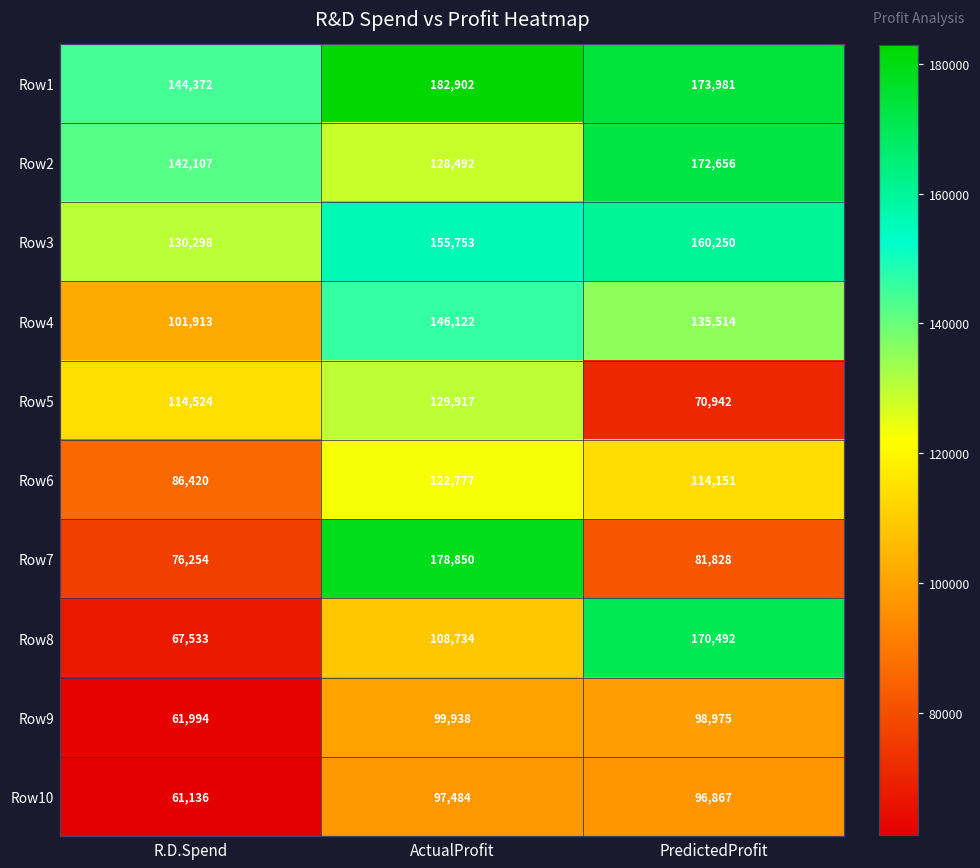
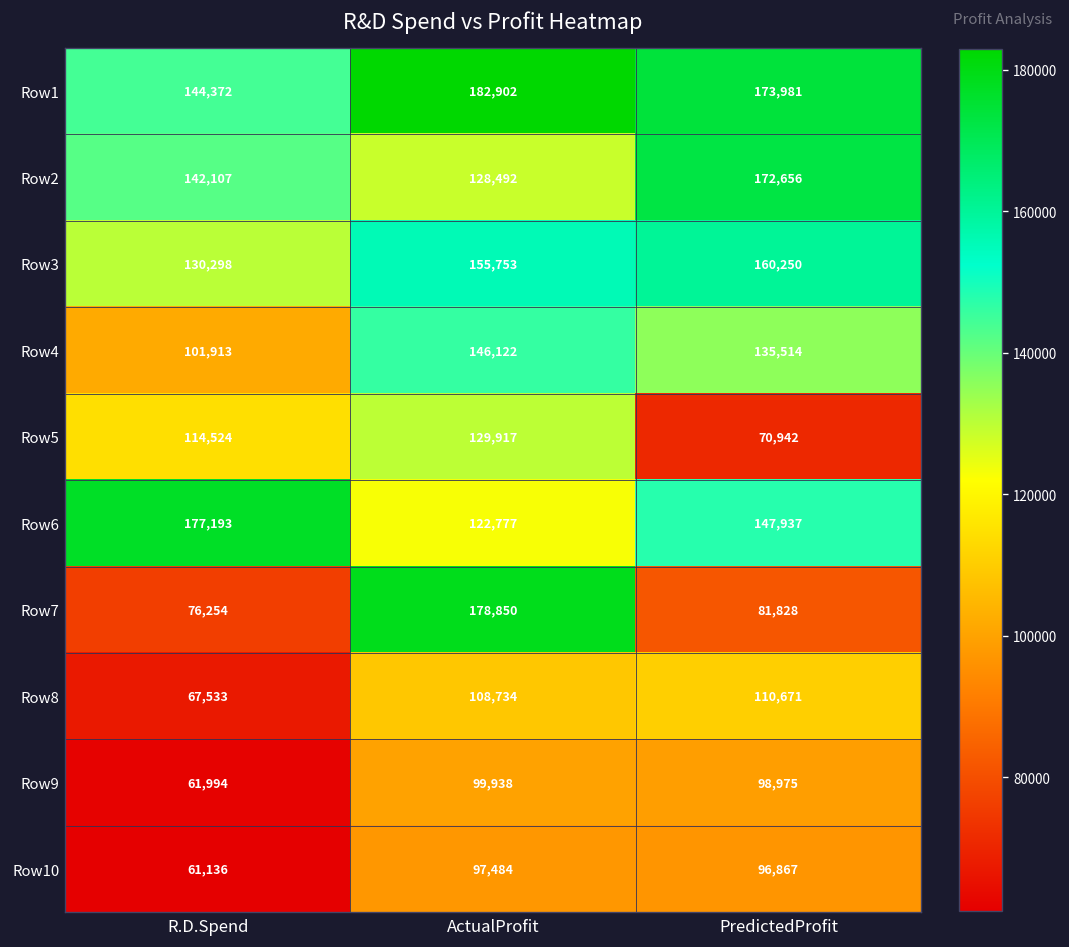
  {
    "Row1": {
      "R.D.Spend": "144,372",
      "ActualProfit": "182,902",
      "PredictedProfit": "173,981"
    },
    "Row2": {
      "R.D.Spend": "142,107",
      "ActualProfit": "128,492",
      "PredictedProfit": "172,656"
    },
    "Row3": {
      "R.D.Spend": "130,298",
      "ActualProfit": "155,753",
      "PredictedProfit": "160,250"
    },
    "Row4": {
      "R.D.Spend": "101,913",
      "ActualProfit": "146,122",
      "PredictedProfit": "135,514"
    },
    "Row5": {
      "R.D.Spend": "114,524",
      "ActualProfit": "129,917",
      "PredictedProfit": "70,942"
    },
    "Row6": {
-     "R.D.Spend": "86,420",
+     "R.D.Spend": "177,193",
      "ActualProfit": "122,777",
-     "PredictedProfit": "114,151"
+     "PredictedProfit": "147,937"
    },
    "Row7": {
      "R.D.Spend": "76,254",
      "ActualProfit": "178,850",
      "PredictedProfit": "81,828"
    },
    "Row8": {
      "R.D.Spend": "67,533",
      "ActualProfit": "108,734",
-     "PredictedProfit": "170,492"
+     "PredictedProfit": "110,671"
    },
    "Row9": {
      "R.D.Spend": "61,994",
      "ActualProfit": "99,938",
      "PredictedProfit": "98,975"
    },
    "Row10": {
      "R.D.Spend": "61,136",
      "ActualProfit": "97,484",
      "PredictedProfit": "96,867"
    }
  }
